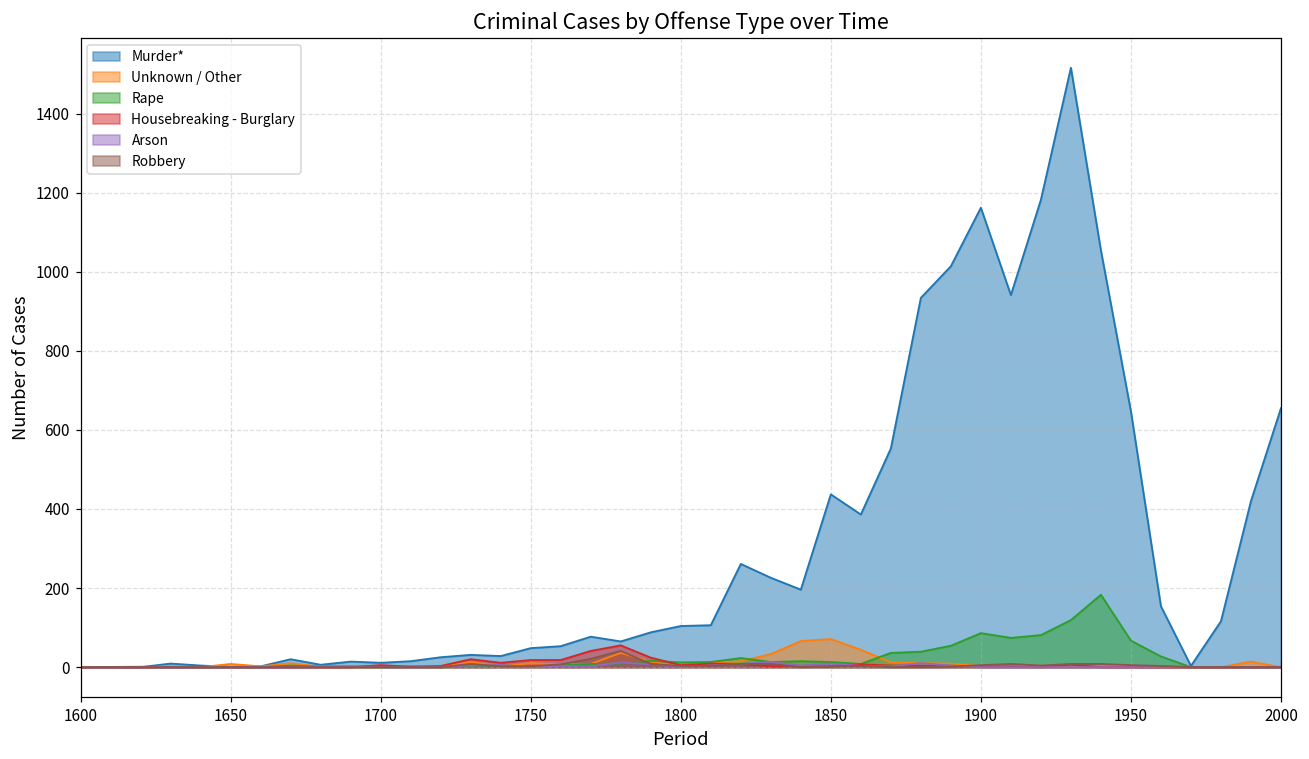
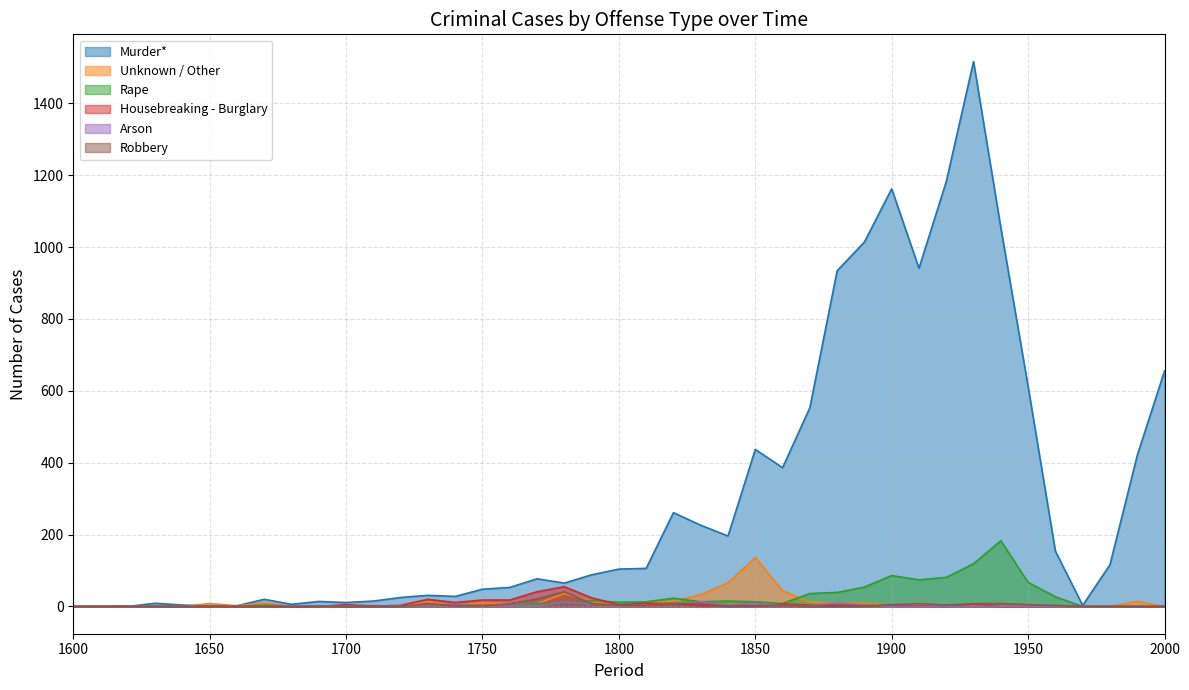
  {
    "Murder*": {
      "1750": 50,
      "1800": 100,
      "1850": 440,
      "1900": 1160,
-     "1950": 650,
+     "1950": 610,
      "2000": 660
    },
    "Unknown / Other": {
      "1750": 10,
-     "1850": 70
+     "1850": 140
    },
    "Rape": {
      "1900": 90,
      "1950": 70
    },
    "Housebreaking - Burglary": {
      "1750": 20
    }
  }
